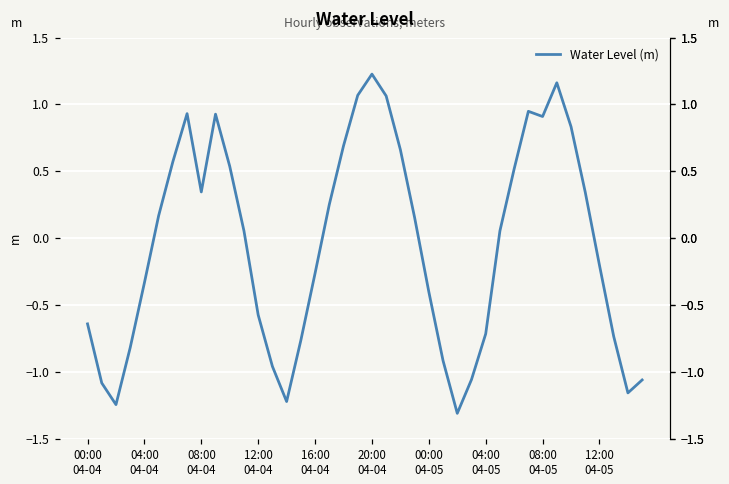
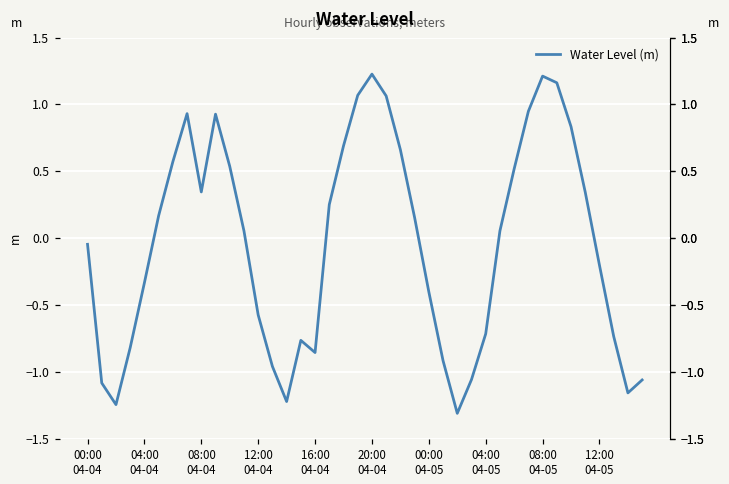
  {
-   "00:00 04-04": -0.64,
+   "00:00 04-04": -0.05,
    "04:00 04-04": -0.33,
    "08:00 04-04": 0.34,
    "12:00 04-04": -0.58,
-   "16:00 04-04": -0.26,
+   "16:00 04-04": -0.86,
    "20:00 04-04": 1.23,
    "00:00 04-05": -0.40,
    "04:00 04-05": -0.72,
-   "08:00 04-05": 0.91,
+   "08:00 04-05": 1.21,
    "12:00 04-05": -0.20
  }
